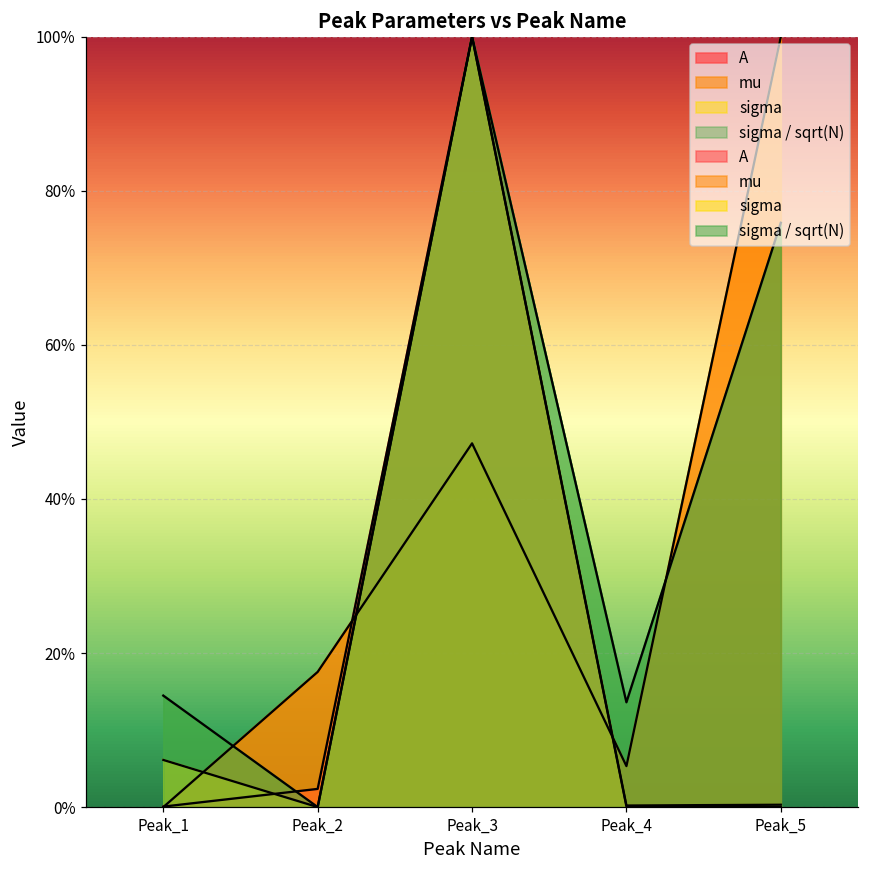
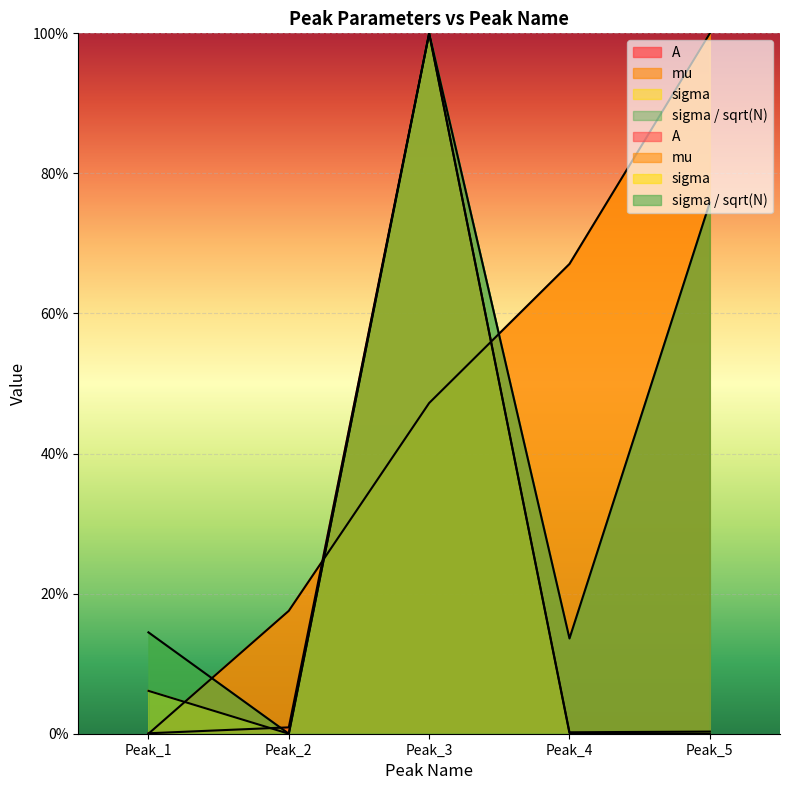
  {
    "A": {
-     "Peak_2": "2%"
+     "Peak_2": "1%"
    },
    "mu": {
      "Peak_2": "18%",
      "Peak_3": "47%",
-     "Peak_4": "5%",
+     "Peak_4": "67%",
      "Peak_5": "100%"
    },
    "sigma": {
      "Peak_1": "6%"
    },
    "sigma / sqrt(N)": {
      "Peak_1": "14%",
      "Peak_4": "14%"
    }
  }
